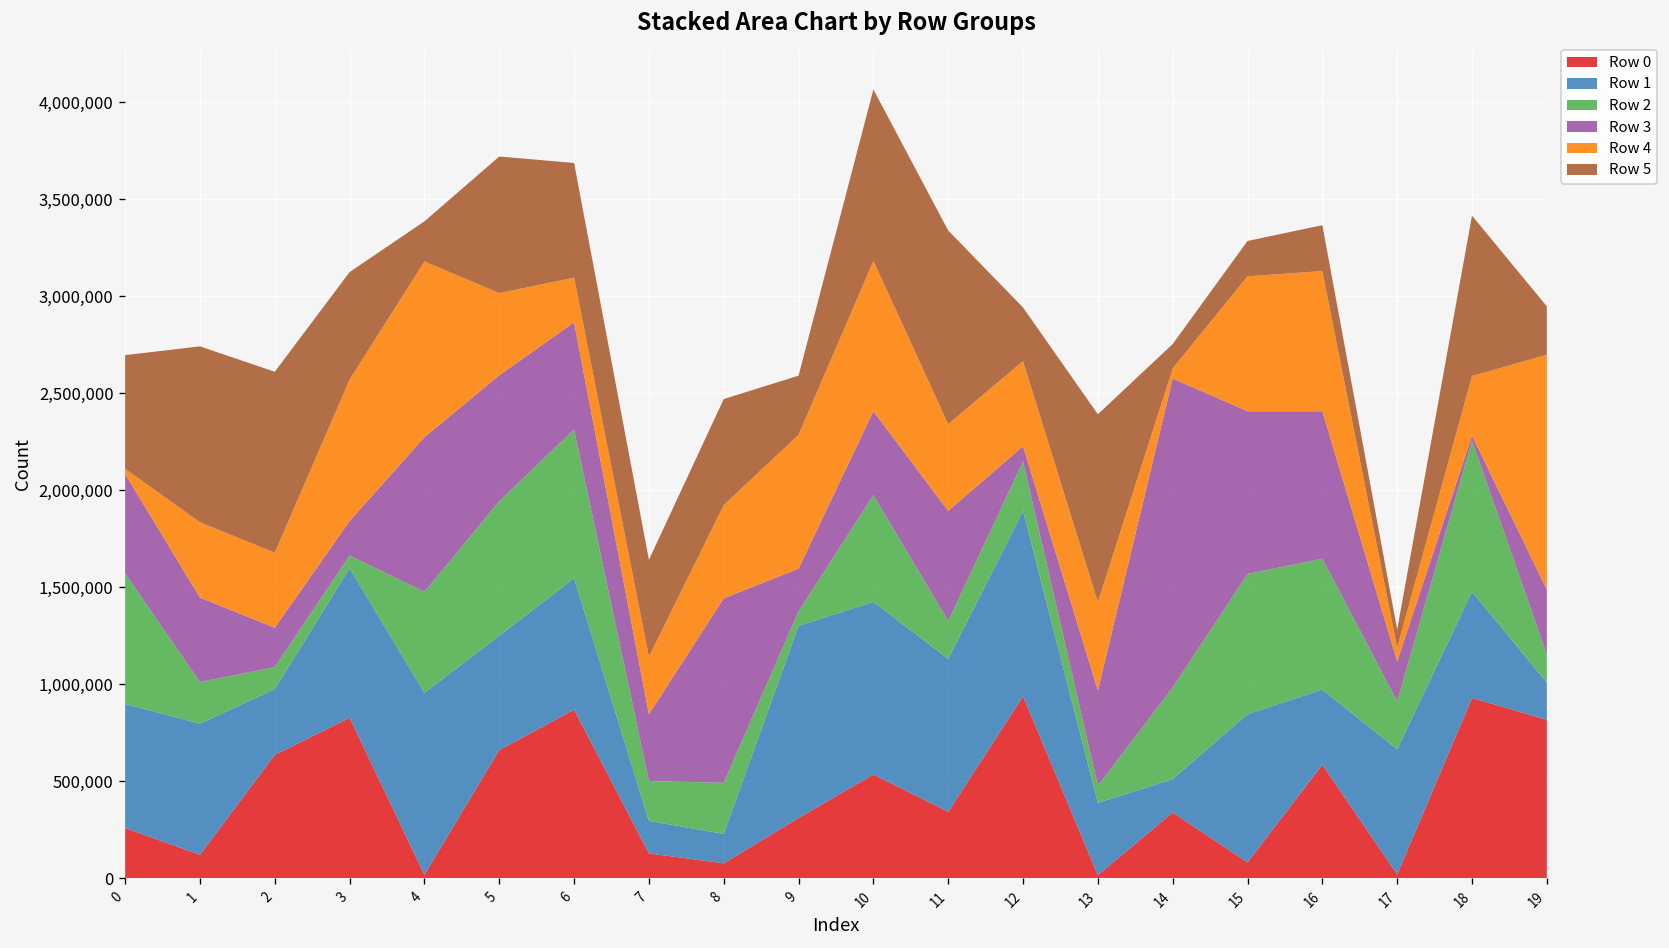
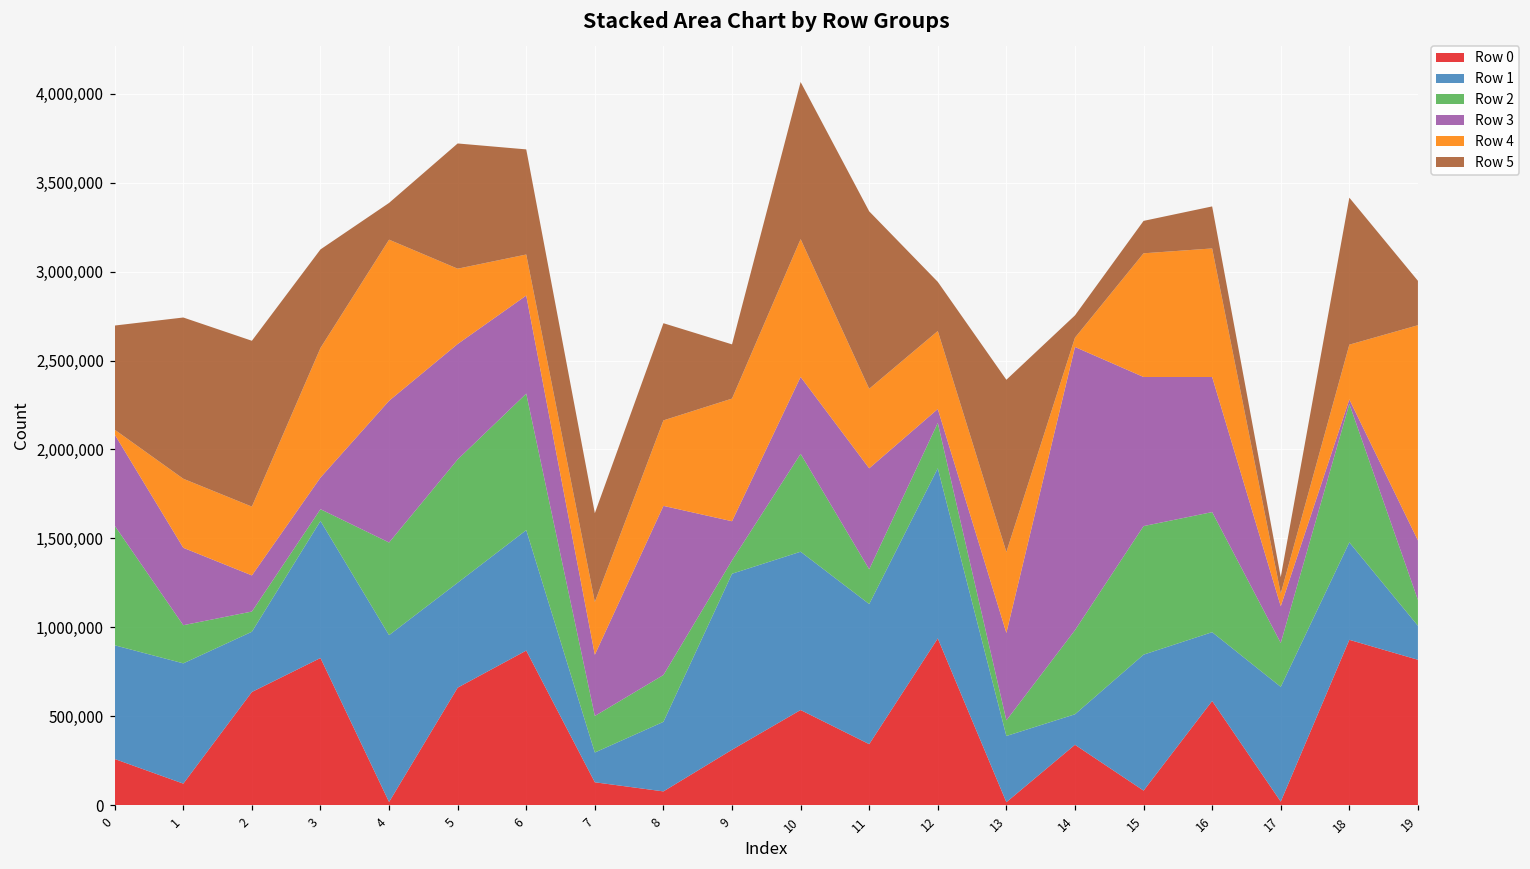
  {
    "Row 0": {
      "0": "260,000",
      "1": "120,000",
      "2": "640,000",
      "3": "830,000",
      "4": "20,000",
      "5": "660,000",
      "6": "870,000",
      "7": "130,000",
      "8": "80,000",
      "9": "310,000",
      "10": "530,000",
      "11": "340,000",
      "12": "940,000",
      "13": "20,000",
      "14": "340,000",
      "15": "80,000",
      "16": "590,000",
      "17": "20,000",
      "18": "930,000",
      "19": "820,000"
    },
    "Row 1": {
      "0": "640,000",
      "1": "680,000",
      "2": "340,000",
      "3": "770,000",
      "4": "940,000",
      "5": "590,000",
      "6": "680,000",
      "7": "170,000",
-     "8": "150,000",
+     "8": "390,000",
      "9": "990,000",
      "10": "890,000",
      "11": "790,000",
      "12": "960,000",
      "13": "370,000",
      "14": "170,000",
      "15": "760,000",
      "16": "390,000",
      "17": "650,000",
      "18": "550,000",
      "19": "190,000"
    },
    "Row 2": {
      "0": "670,000",
      "1": "210,000",
      "2": "110,000",
      "3": "70,000",
      "4": "520,000",
      "5": "690,000",
      "6": "770,000",
      "7": "210,000",
      "8": "260,000",
      "9": "80,000",
      "10": "550,000",
      "11": "200,000",
      "12": "250,000",
      "13": "90,000",
      "14": "470,000",
      "15": "720,000",
      "16": "680,000",
      "17": "250,000",
      "18": "780,000",
      "19": "150,000"
    },
    "Row 3": {
      "0": "510,000",
      "1": "440,000",
      "2": "200,000",
      "3": "180,000",
      "4": "800,000",
      "5": "650,000",
      "6": "550,000",
      "7": "340,000",
      "8": "950,000",
      "9": "220,000",
      "10": "430,000",
      "11": "570,000",
      "12": "80,000",
      "13": "490,000",
      "14": "1,590,000",
      "15": "840,000",
      "16": "760,000",
      "17": "210,000",
      "18": "30,000",
      "19": "330,000"
    },
    "Row 4": {
      "0": "30,000",
      "1": "390,000",
      "2": "390,000",
      "3": "730,000",
      "4": "910,000",
      "5": "420,000",
      "6": "230,000",
      "7": "300,000",
      "8": "480,000",
      "9": "690,000",
      "10": "770,000",
      "11": "450,000",
      "12": "440,000",
      "13": "460,000",
      "14": "50,000",
      "15": "700,000",
      "16": "720,000",
      "17": "70,000",
      "18": "310,000",
      "19": "1,210,000"
    },
    "Row 5": {
      "0": "590,000",
      "1": "910,000",
      "2": "930,000",
      "3": "550,000",
      "4": "210,000",
      "5": "700,000",
      "6": "590,000",
      "7": "500,000",
      "8": "550,000",
      "9": "300,000",
      "10": "880,000",
      "11": "1,000,000",
      "12": "280,000",
      "13": "970,000",
      "14": "130,000",
      "15": "180,000",
      "16": "240,000",
      "17": "90,000",
      "18": "830,000",
      "19": "250,000"
    }
  }
